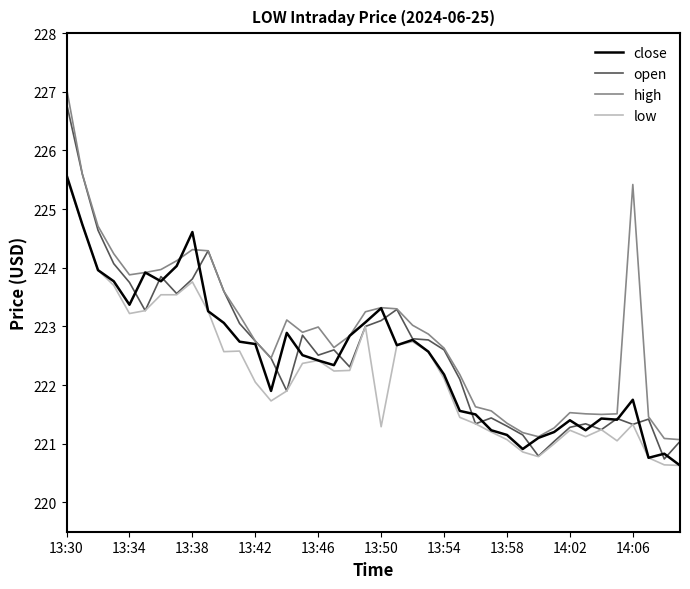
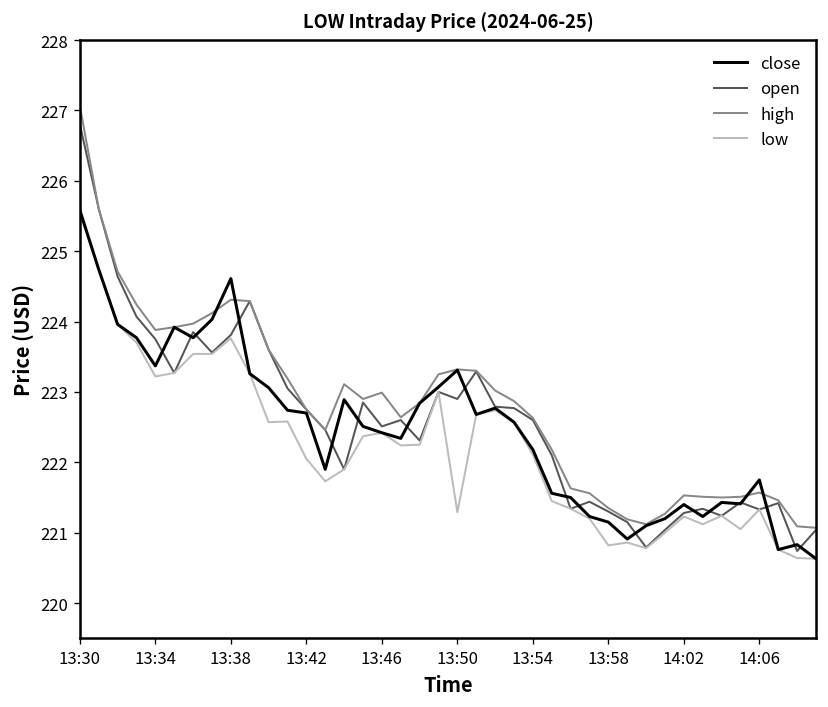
  {
    "close": {
      "13:34": 223.4,
      "13:38": 224.6,
      "13:42": 222.7,
      "13:54": 222.2,
      "13:58": 221.2,
      "14:02": 221.4,
      "14:06": 221.8
    },
    "open": {
      "13:30": 226.8,
      "13:34": 223.8,
      "13:38": 223.8,
      "13:46": 222.5,
-     "13:50": 223.1,
+     "13:50": 222.9,
      "13:58": 221.3,
      "14:02": 221.3
    },
    "high": {
      "13:30": 227.1,
      "13:34": 223.9,
      "13:38": 224.3,
      "13:46": 223.0,
      "13:58": 221.4,
      "14:02": 221.5,
-     "14:06": 225.4
+     "14:06": 221.6
    },
    "low": {
      "13:34": 223.2,
      "13:38": 223.8,
      "13:42": 222.1,
      "13:50": 221.3,
      "13:54": 222.1,
-     "13:58": 221.1,
+     "13:58": 220.8,
      "14:02": 221.2
    }
  }
